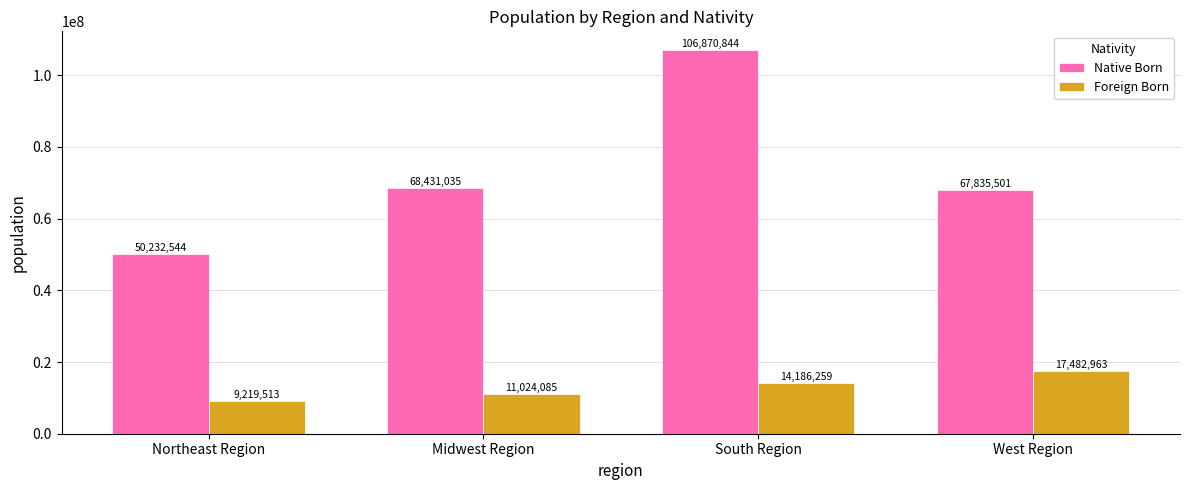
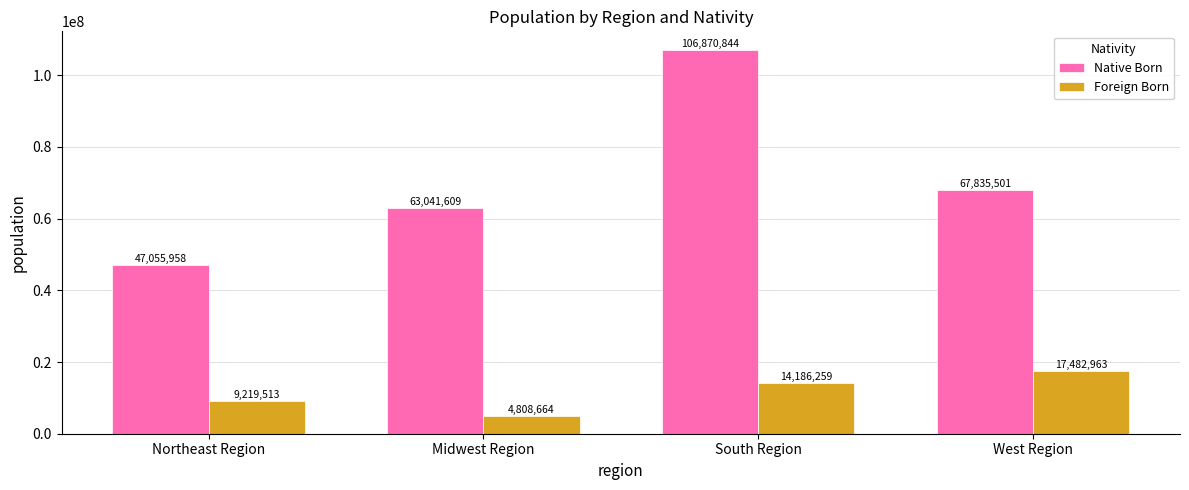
  {
    "Native Born": {
-     "Northeast Region": "50,232,544",
-     "Midwest Region": "68,431,035",
+     "Northeast Region": "47,055,958",
+     "Midwest Region": "63,041,609",
      "South Region": "106,870,844",
      "West Region": "67,835,501"
    },
    "Foreign Born": {
      "Northeast Region": "9,219,513",
-     "Midwest Region": "11,024,085",
+     "Midwest Region": "4,808,664",
      "South Region": "14,186,259"
    }
  }
